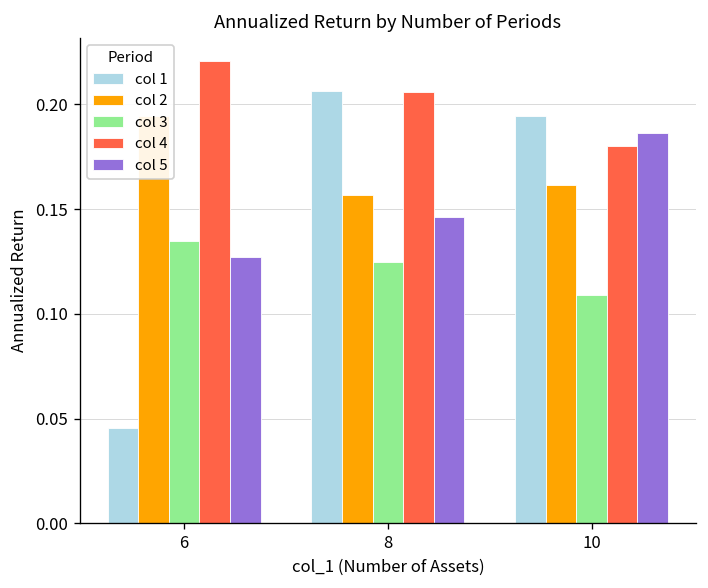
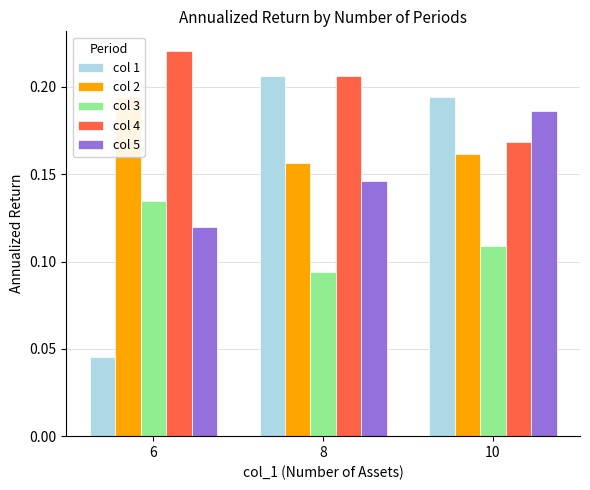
  {
    "col 1": {
      "6": 0.046,
      "8": 0.206,
      "10": 0.194
    },
    "col 2": {
      "8": 0.157,
      "10": 0.161
    },
    "col 3": {
      "6": 0.135,
-     "8": 0.125,
+     "8": 0.094,
      "10": 0.109
    },
    "col 4": {
      "6": 0.221,
      "8": 0.206,
-     "10": 0.180
+     "10": 0.168
    },
    "col 5": {
-     "6": 0.127,
+     "6": 0.120,
      "8": 0.146,
      "10": 0.186
    }
  }
